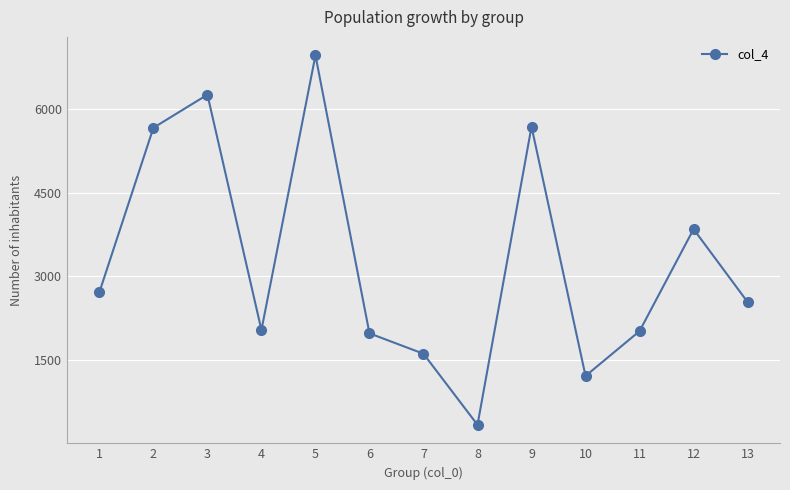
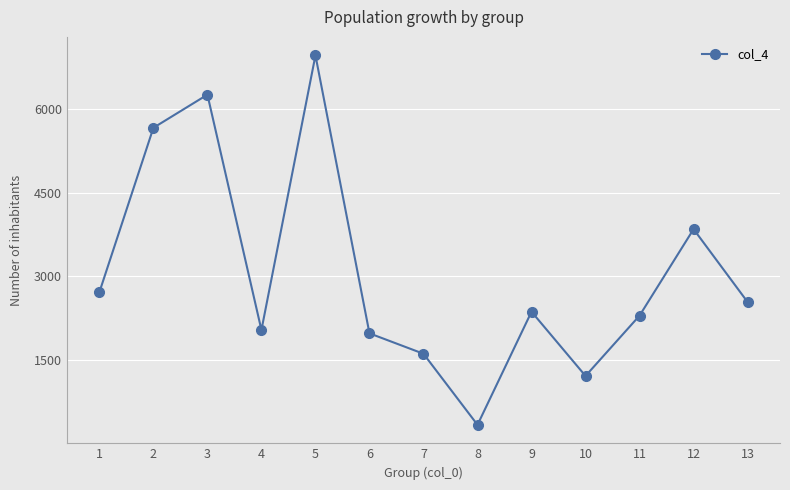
  {
    "1": 2700,
    "2": 5700,
    "3": 6300,
    "4": 2000,
    "5": 7000,
    "6": 2000,
    "7": 1600,
    "8": 300,
-   "9": 5700,
+   "9": 2400,
    "10": 1200,
-   "11": 2000,
+   "11": 2300,
    "12": 3800,
    "13": 2500
  }
